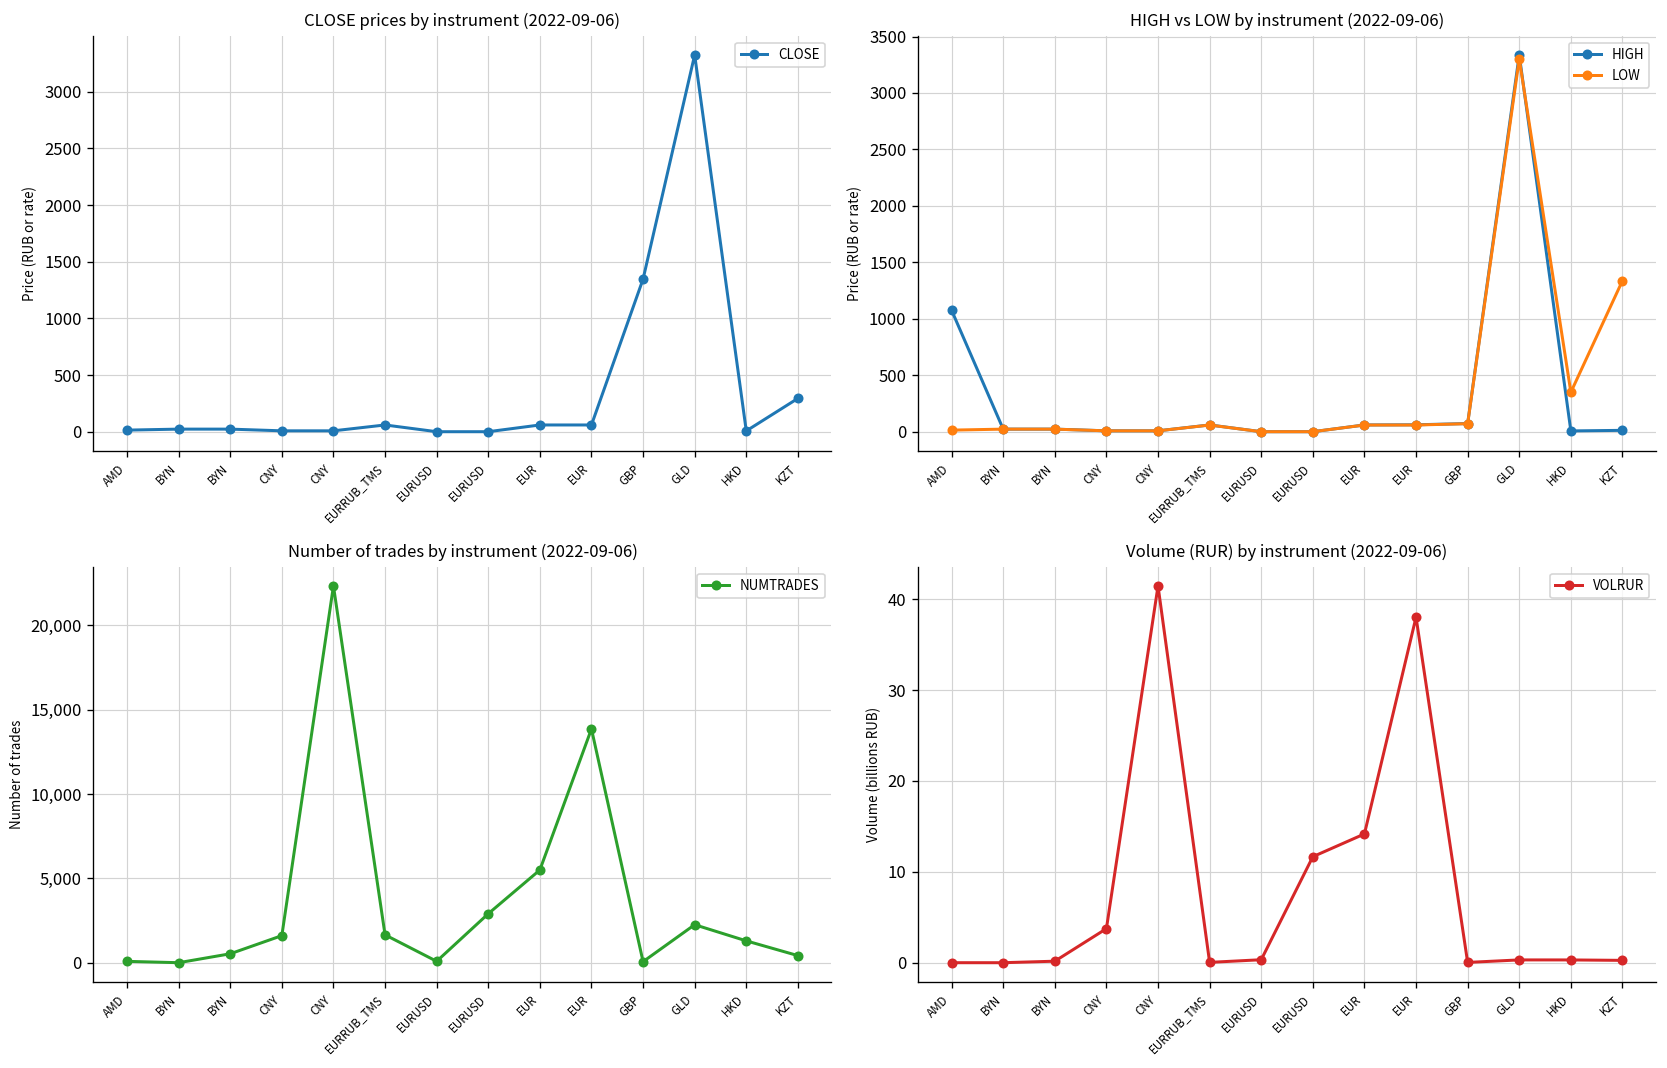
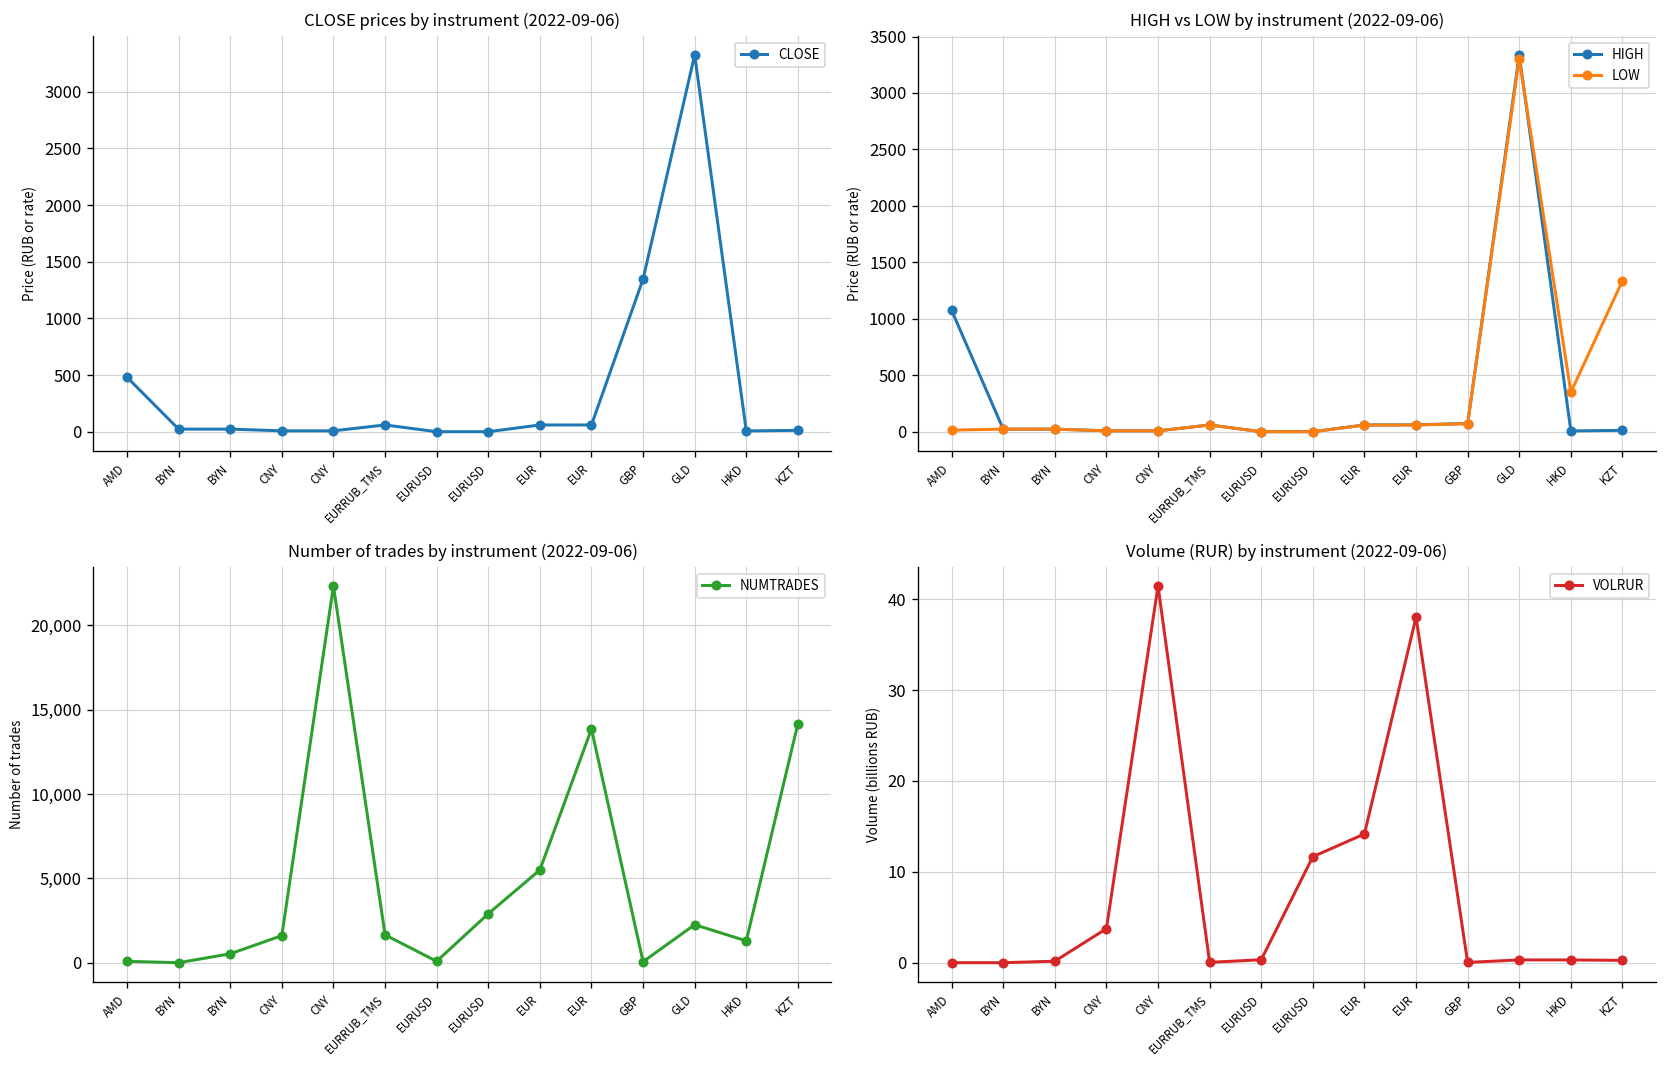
  {
    "CLOSE prices by instrument (2022-09-06)": {
-     "AMD": "0",
+     "AMD": "500",
      "EURRUB_TMS": "100",
      "GBP": "1300",
      "GLD": "3300",
      "HKD": "0",
-     "KZT": "300"
+     "KZT": "0"
    },
    "HIGH vs LOW by instrument (2022-09-06)": {
      "HIGH": {
        "AMD": "1100",
        "GLD": "3300",
        "HKD": "0",
        "KZT": "0"
      },
      "LOW": {
        "AMD": "0",
        "GLD": "3300",
        "HKD": "400",
        "KZT": "1300"
      }
    },
    "Number of trades by instrument (2022-09-06)": {
      "AMD": "100",
      "EURRUB_TMS": "1,700",
      "GBP": "100",
      "GLD": "2,300",
      "HKD": "1,300",
-     "KZT": "400"
+     "KZT": "14,200"
    },
    "Volume (RUR) by instrument (2022-09-06)": {
      "AMD": "0",
      "EURRUB_TMS": "0",
      "GBP": "0",
      "GLD": "0",
      "HKD": "0",
      "KZT": "0"
    }
  }
